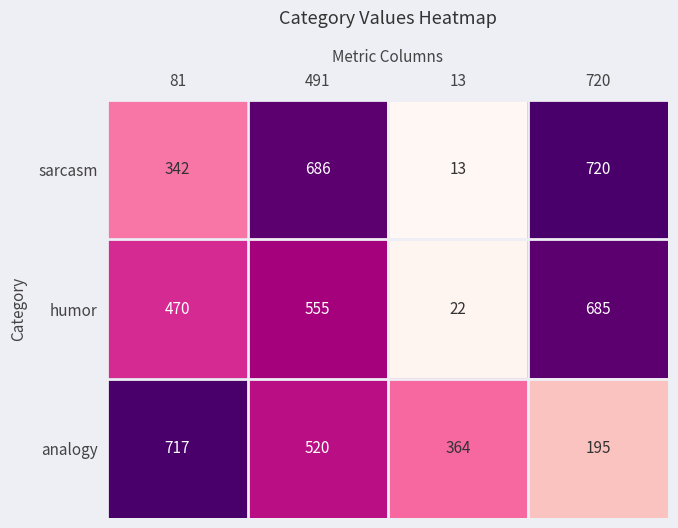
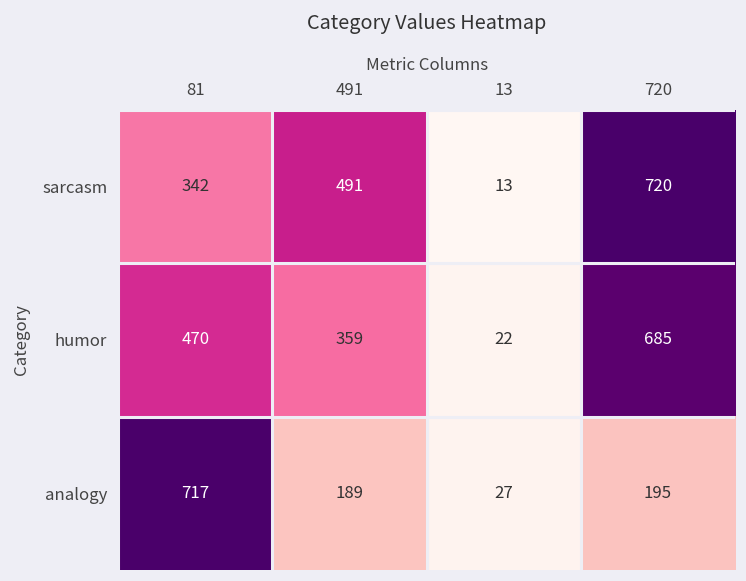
  {
    "sarcasm": {
      "81": 342,
-     "491": 686,
+     "491": 491,
      "13": 13,
      "720": 720
    },
    "humor": {
      "81": 470,
-     "491": 555,
+     "491": 359,
      "13": 22,
      "720": 685
    },
    "analogy": {
      "81": 717,
-     "491": 520,
-     "13": 364,
+     "491": 189,
+     "13": 27,
      "720": 195
    }
  }
